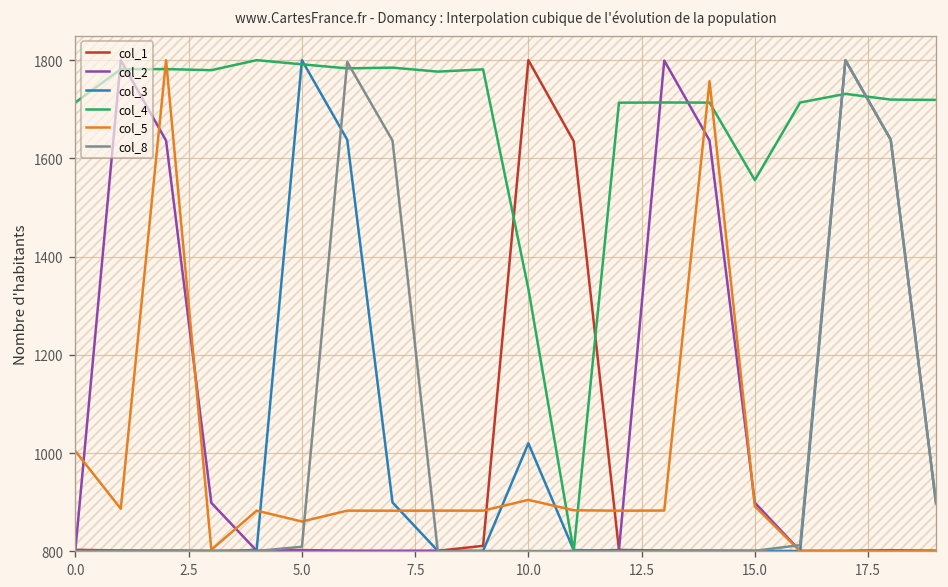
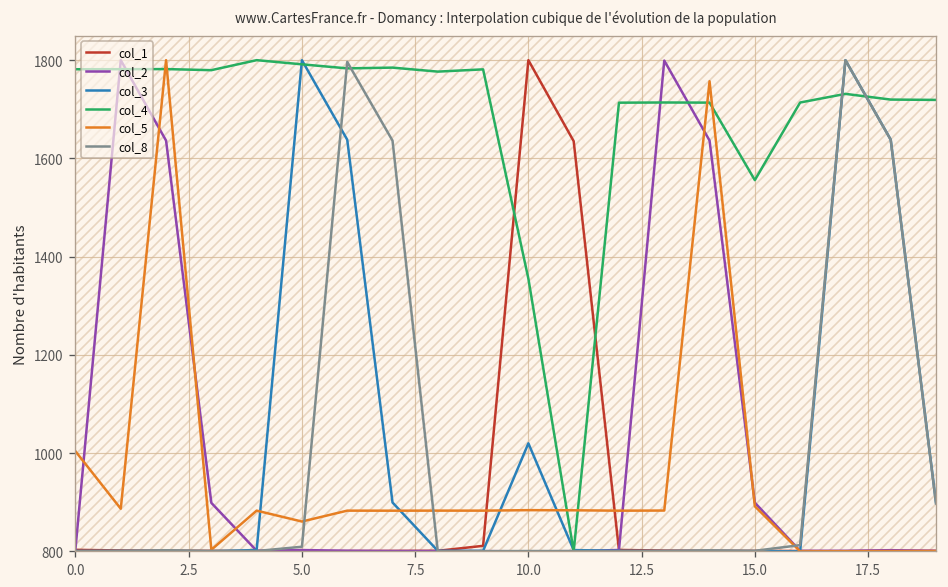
  {
    "col_1": {
      "10.0": 1800
    },
    "col_2": {
      "15.0": 900
    },
    "col_3": {
      "5.0": 1800,
      "10.0": 1020
    },
    "col_4": {
-     "0.0": 1710,
+     "0.0": 1780,
      "5.0": 1790,
-     "10.0": 1330,
+     "10.0": 1360,
      "15.0": 1560
    },
    "col_5": {
      "0.0": 1000,
      "5.0": 860,
-     "10.0": 900,
+     "10.0": 880,
      "15.0": 890
    },
    "col_8": {
      "5.0": 810
    }
  }
